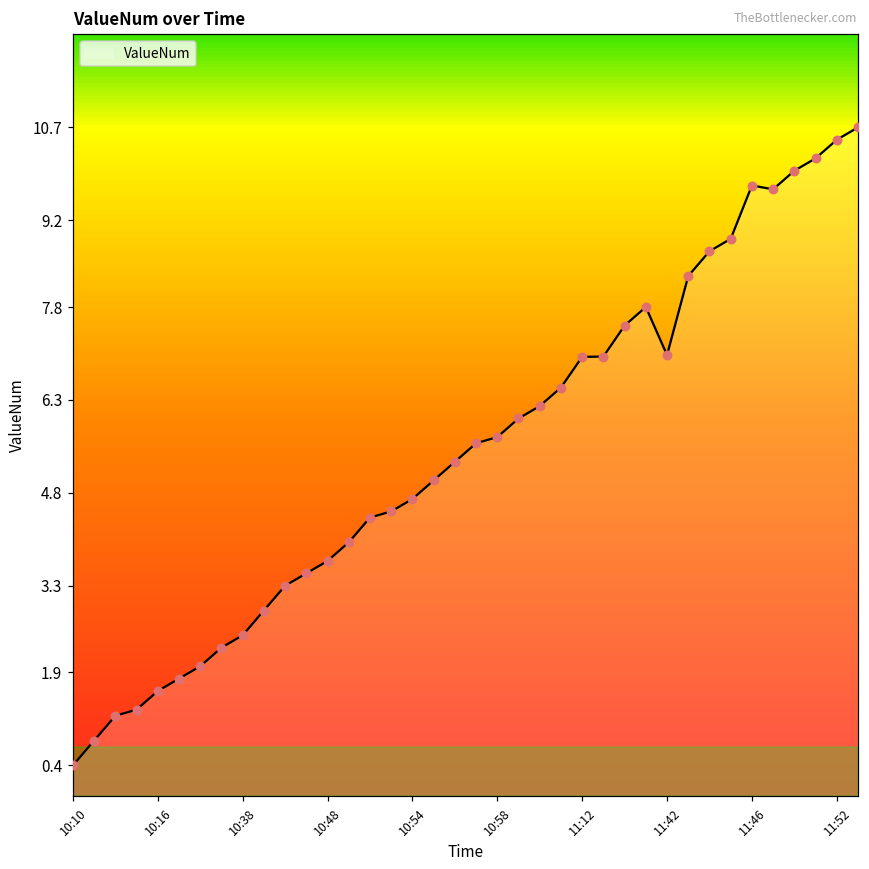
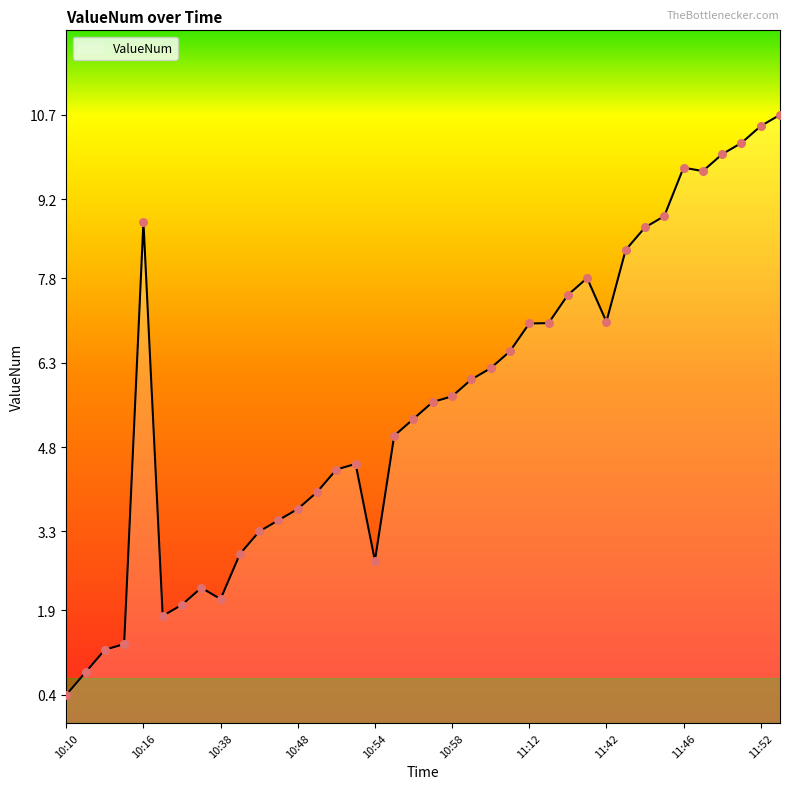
  {
    "10:10": 0.4,
-   "10:16": 1.6,
-   "10:38": 2.5,
+   "10:16": 8.8,
+   "10:38": 2.1,
    "10:48": 3.7,
-   "10:54": 4.7,
+   "10:54": 2.8,
    "10:58": 5.7,
    "11:12": 7.0,
    "11:42": 7.0,
    "11:46": 9.8,
    "11:52": 10.5
  }
